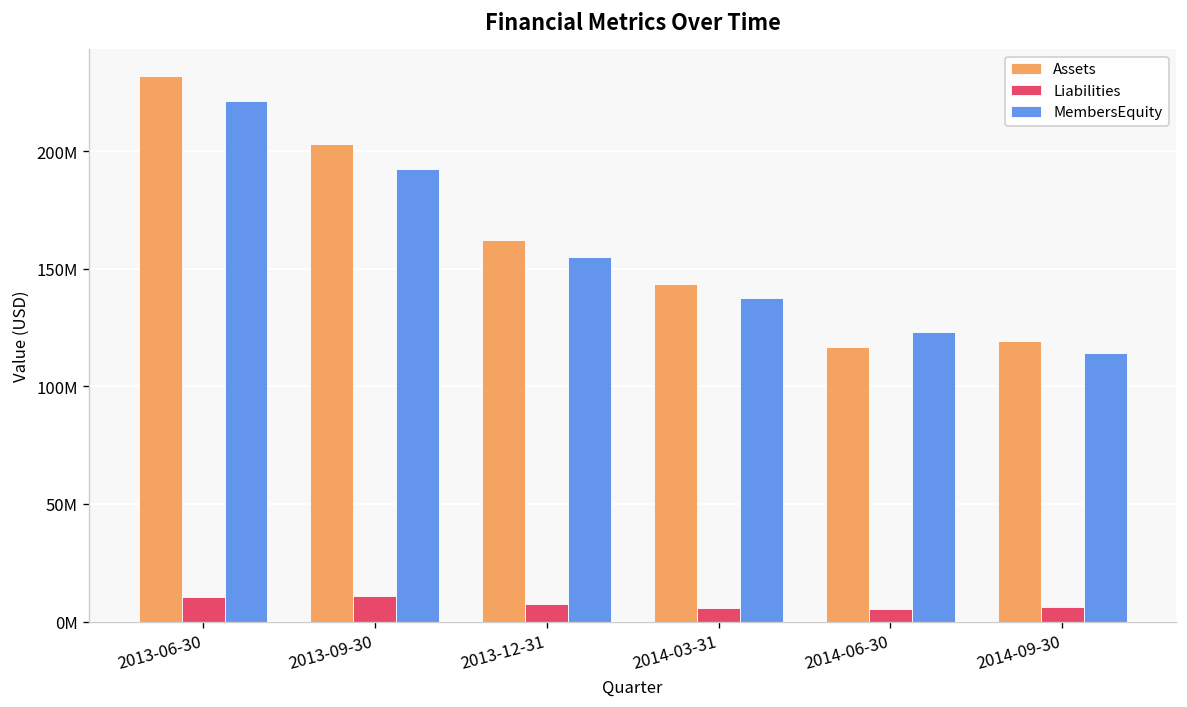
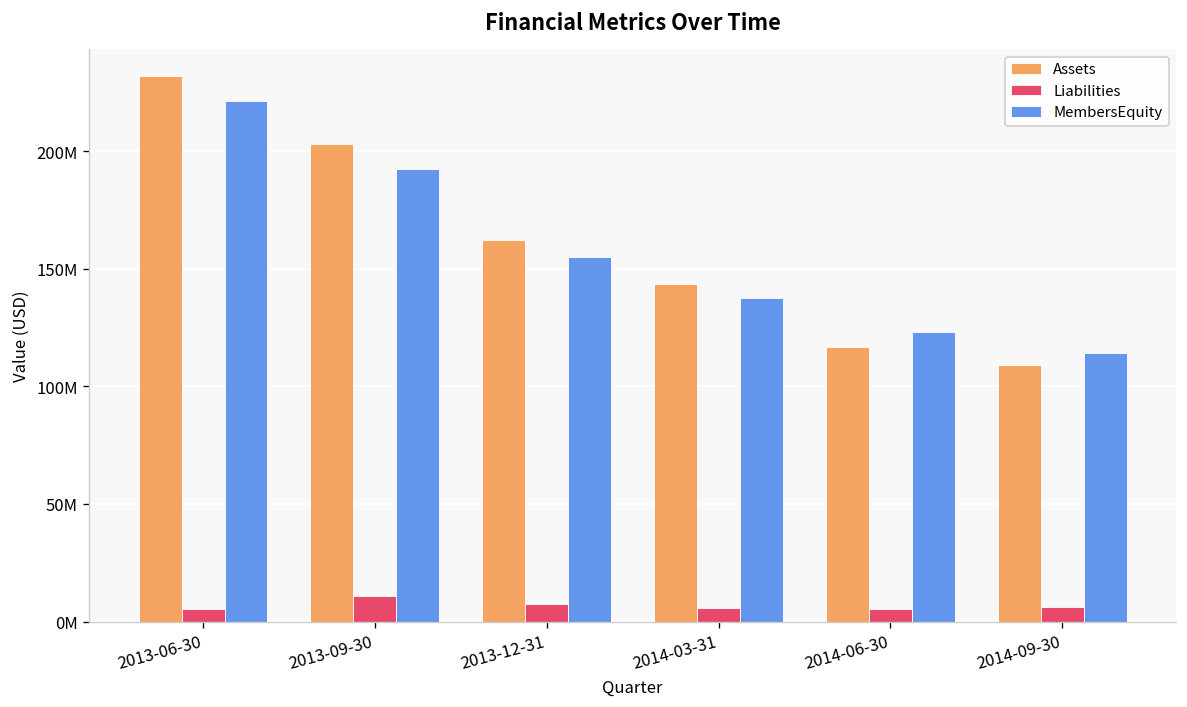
  {
    "Assets": {
      "2013-06-30": 232000000,
      "2013-09-30": 203000000,
      "2013-12-31": 162000000,
      "2014-03-31": 143000000,
      "2014-06-30": 117000000,
-     "2014-09-30": 119000000
+     "2014-09-30": 109000000
    },
    "Liabilities": {
-     "2013-06-30": 11000000,
+     "2013-06-30": 5000000,
      "2013-09-30": 11000000,
      "2013-12-31": 7000000,
      "2014-03-31": 6000000,
      "2014-06-30": 5000000,
      "2014-09-30": 6000000
    },
    "MembersEquity": {
      "2013-06-30": 221000000,
      "2013-09-30": 192000000,
      "2013-12-31": 155000000,
      "2014-03-31": 138000000,
      "2014-06-30": 123000000,
      "2014-09-30": 114000000
    }
  }
